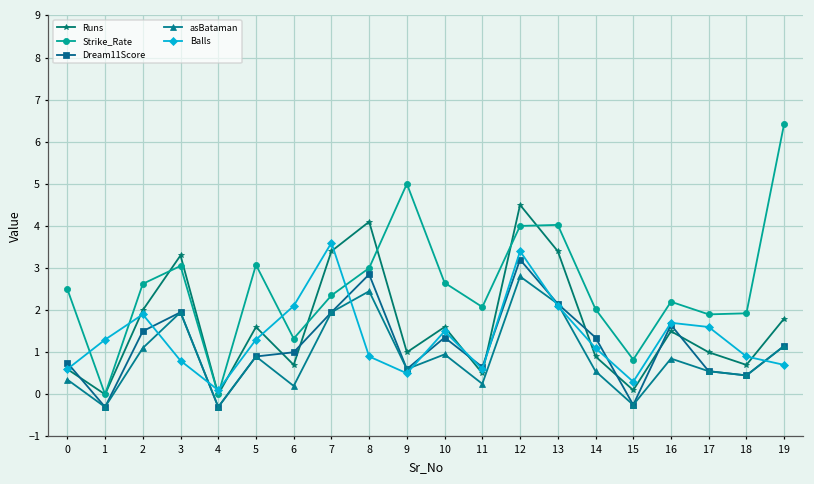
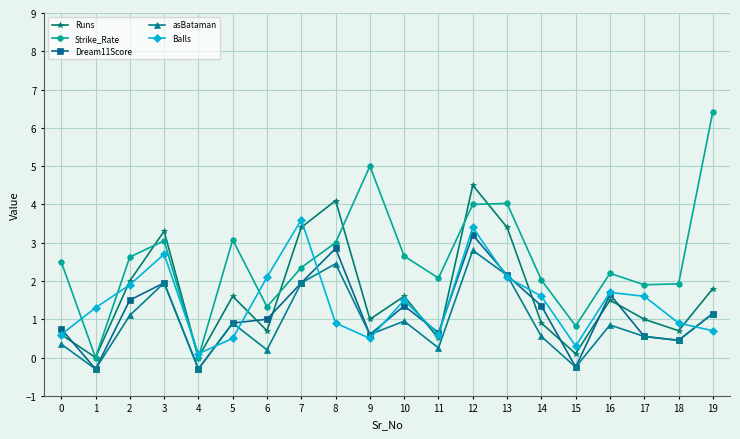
  {
    "Balls": {
      "1": 1.3,
      "2": 1.9,
-     "3": 0.8,
+     "3": 2.7,
      "4": 0.1,
-     "5": 1.3,
+     "5": 0.5,
      "6": 2.1,
      "7": 3.6,
      "8": 0.9,
      "9": 0.5,
      "10": 1.5,
      "12": 3.4,
-     "14": 1.1,
+     "14": 1.6,
      "15": 0.3,
      "17": 1.6,
      "18": 0.9,
      "19": 0.7
    }
  }
